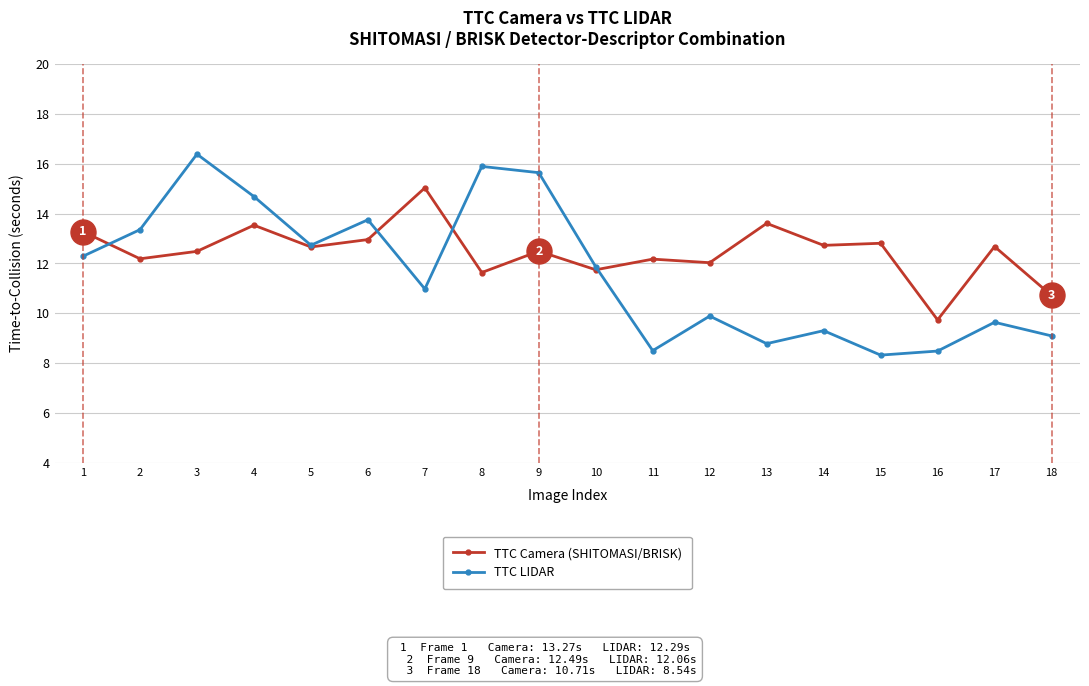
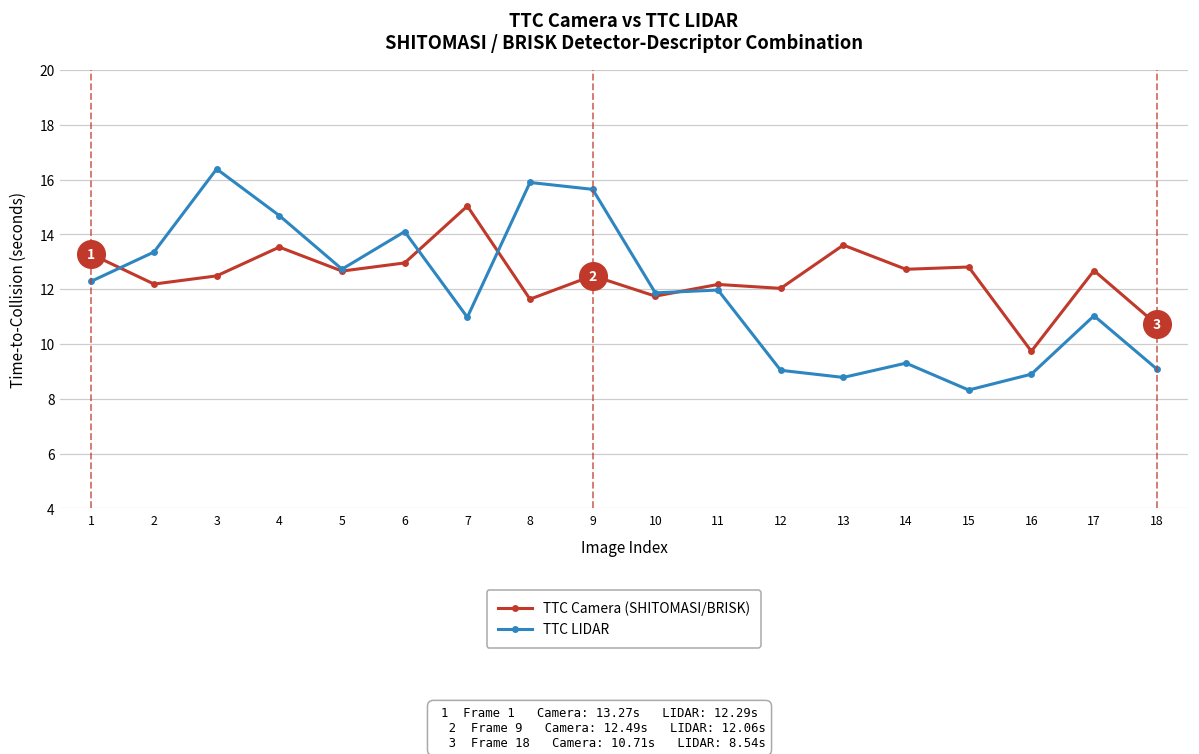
  {
    "TTC LIDAR": {
      "1": 12.3,
      "2": 13.4,
      "3": 16.4,
      "4": 14.7,
-     "6": 13.8,
+     "6": 14.1,
      "7": 11.0,
      "8": 15.9,
      "9": 15.6,
      "10": 11.9,
-     "11": 8.5,
-     "12": 9.9,
+     "11": 12.0,
+     "12": 9.0,
      "13": 8.8,
      "14": 9.3,
      "15": 8.3,
-     "16": 8.5,
-     "17": 9.6,
+     "16": 8.9,
+     "17": 11.0,
      "18": 9.1
    }
  }
